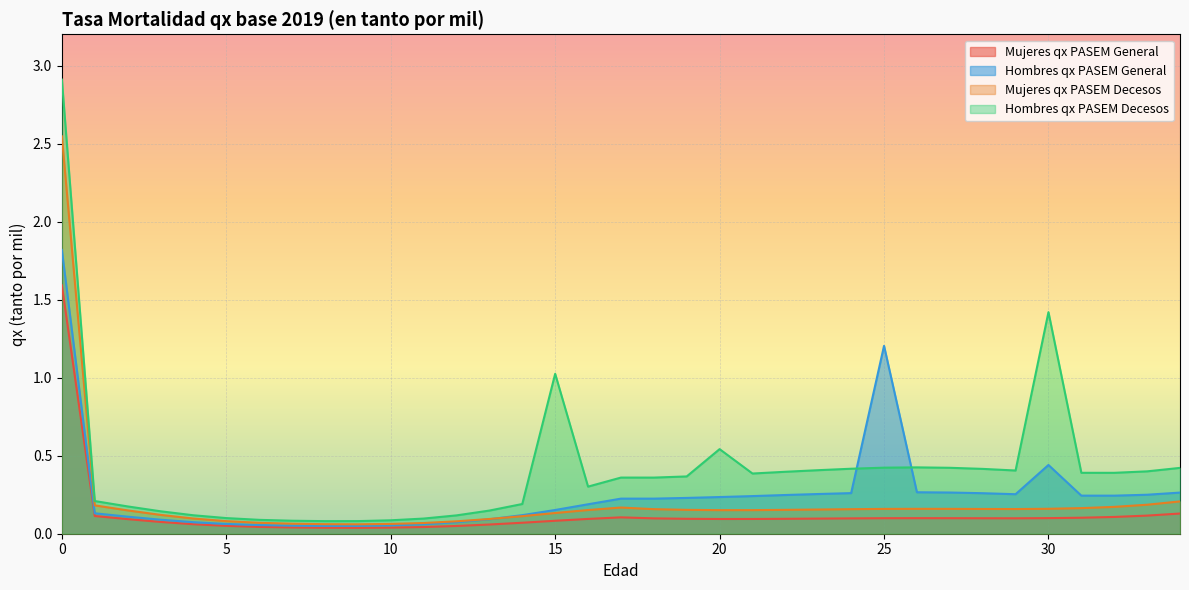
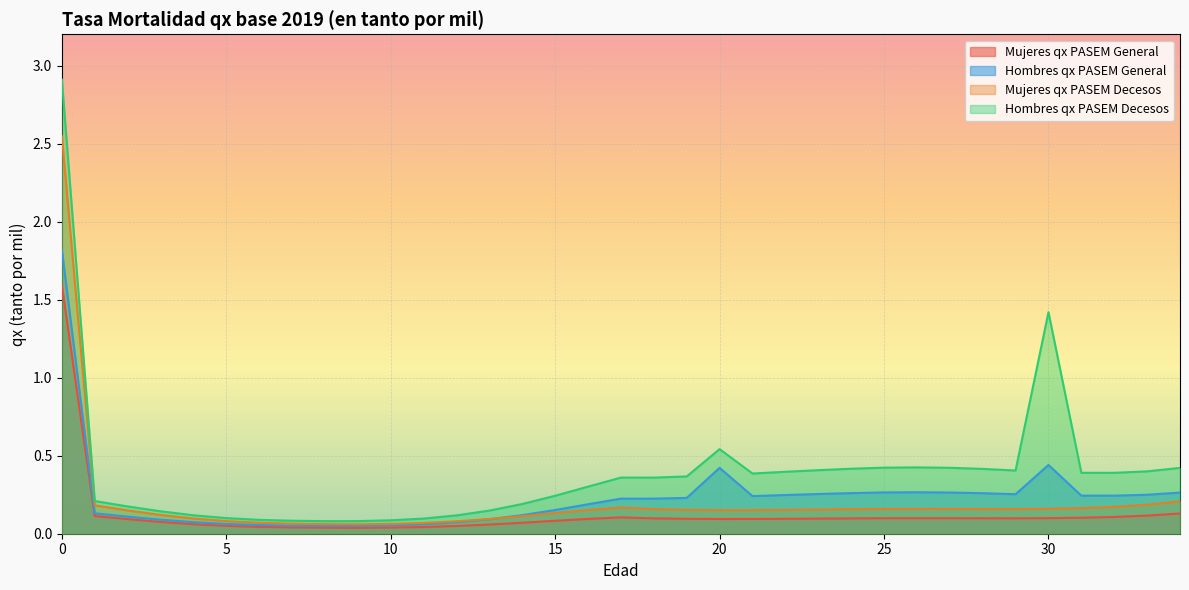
  {
    "Hombres qx PASEM General": {
      "0": 1.82,
      "15": 0.15,
-     "20": 0.24,
-     "25": 1.20,
+     "20": 0.42,
+     "25": 0.26,
      "30": 0.44
    },
    "Hombres qx PASEM Decesos": {
      "0": 2.91,
      "5": 0.10,
      "10": 0.09,
-     "15": 1.02,
+     "15": 0.24,
      "20": 0.54,
      "25": 0.42,
      "30": 1.42
    }
  }
